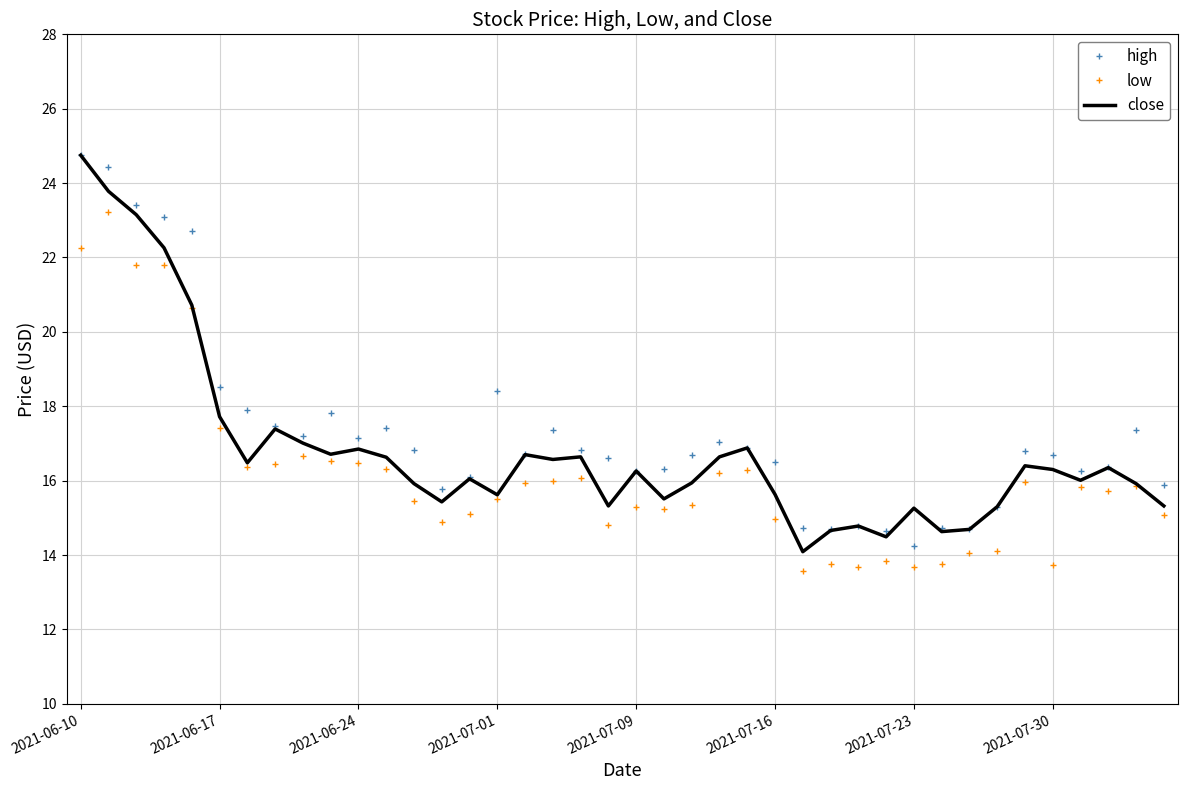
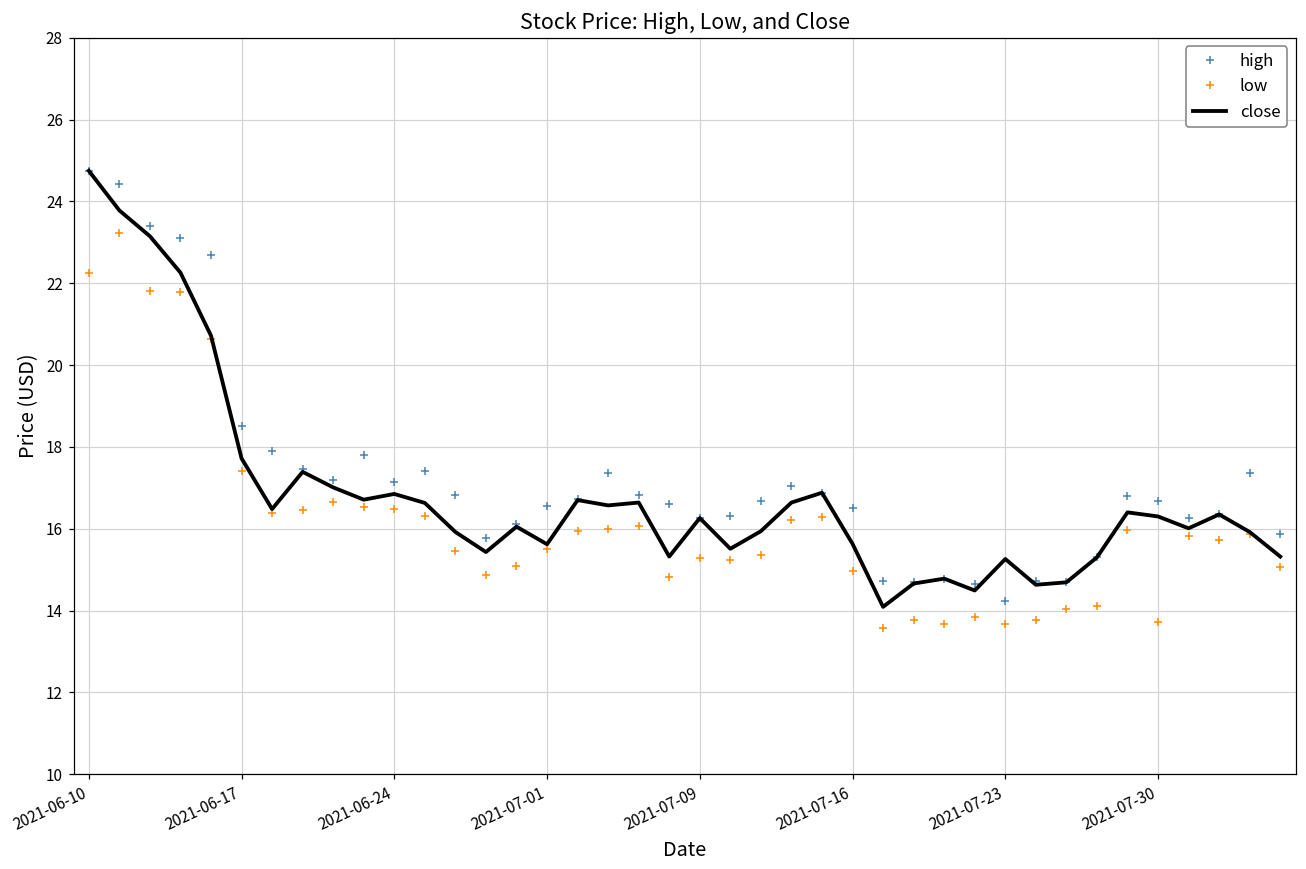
  {
    "high": {
      "2021-06-17": 18.5,
      "2021-06-24": 17.1,
-     "2021-07-01": 18.4,
+     "2021-07-01": 16.6,
      "2021-07-16": 16.5,
      "2021-07-23": 14.2,
      "2021-07-30": 16.7
    },
    "low": {
      "2021-06-10": 22.3,
      "2021-06-17": 17.4,
      "2021-06-24": 16.5,
      "2021-07-01": 15.5,
      "2021-07-09": 15.3,
      "2021-07-16": 15.0,
      "2021-07-23": 13.7,
      "2021-07-30": 13.7
    },
    "close": {
      "2021-06-17": 17.7,
      "2021-06-24": 16.9,
      "2021-07-01": 15.6,
      "2021-07-16": 15.6,
      "2021-07-23": 15.3,
      "2021-07-30": 16.3
    }
  }
